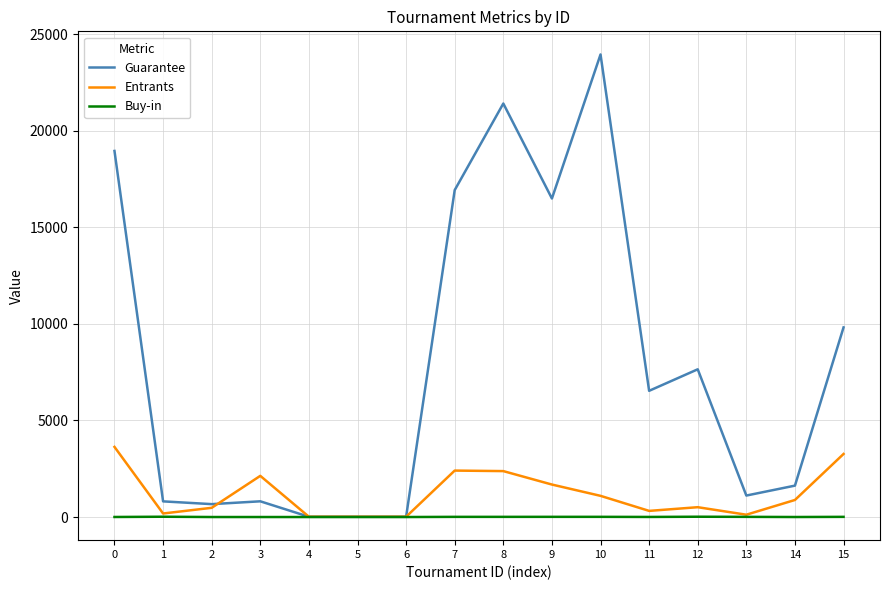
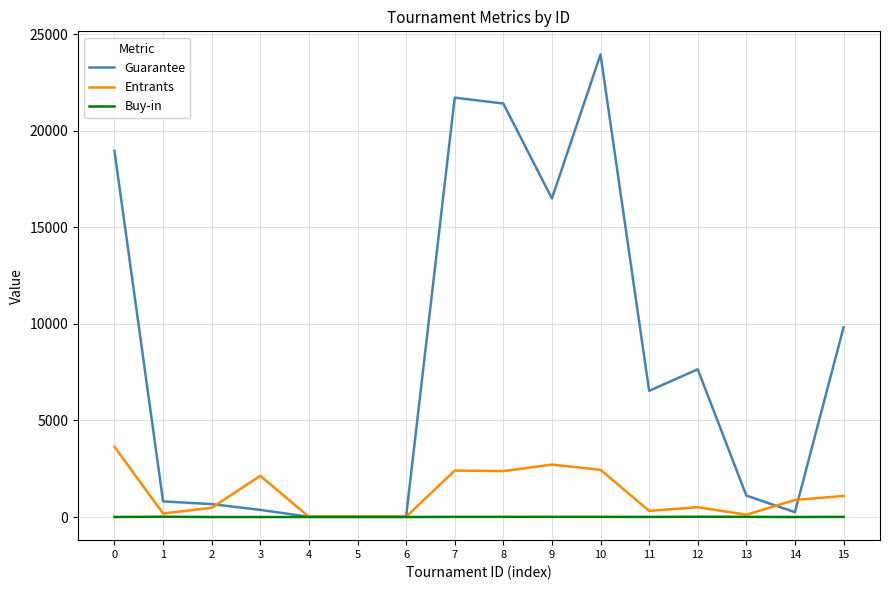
  {
    "Guarantee": {
      "0": 19000,
      "1": 800,
      "2": 700,
-     "3": 800,
-     "7": 16900,
+     "3": 400,
+     "7": 21700,
      "8": 21400,
      "9": 16500,
      "10": 24000,
      "11": 6500,
      "12": 7700,
      "13": 1100,
-     "14": 1600,
+     "14": 300,
      "15": 9800
    },
    "Entrants": {
      "0": 3600,
      "1": 200,
      "2": 500,
      "3": 2100,
      "7": 2400,
      "8": 2400,
-     "9": 1700,
-     "10": 1100,
+     "9": 2700,
+     "10": 2400,
      "11": 300,
      "12": 500,
      "14": 900,
-     "15": 3300
+     "15": 1100
    },
    "Buy-in": {
      "0": 0,
      "1": 0,
      "2": 0,
      "3": 0,
      "7": 0,
      "8": 0,
      "9": 0,
      "10": 0,
      "11": 0,
      "12": 0,
      "14": 0,
      "15": 0
    }
  }
